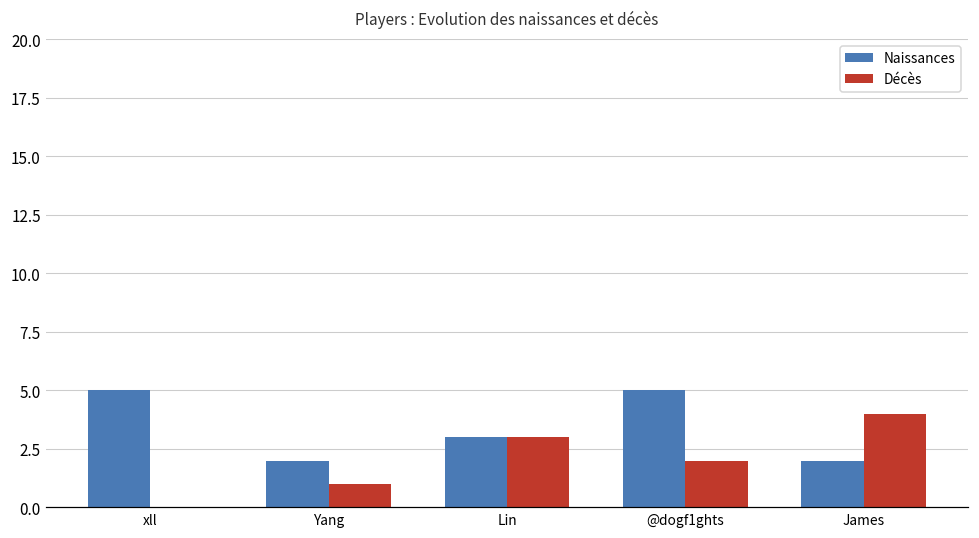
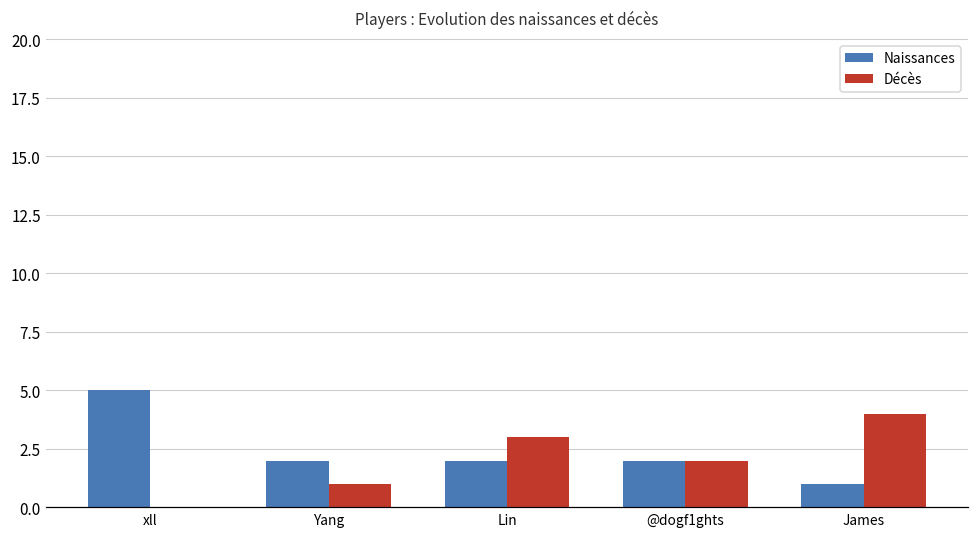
  {
    "Naissances": {
      "xll": 5,
      "Yang": 2,
-     "Lin": 3,
-     "@dogf1ghts": 5,
-     "James": 2
+     "Lin": 2,
+     "@dogf1ghts": 2,
+     "James": 1
    },
    "Décès": {
      "xll": 0,
      "Yang": 1,
      "Lin": 3,
      "@dogf1ghts": 2,
      "James": 4
    }
  }
